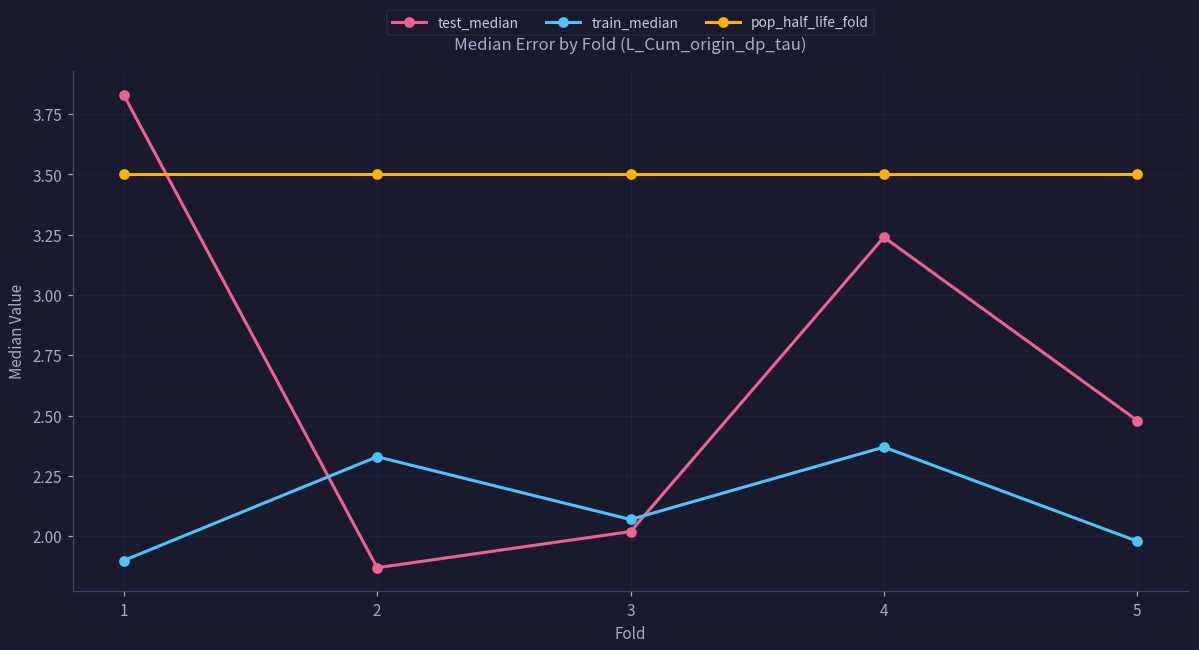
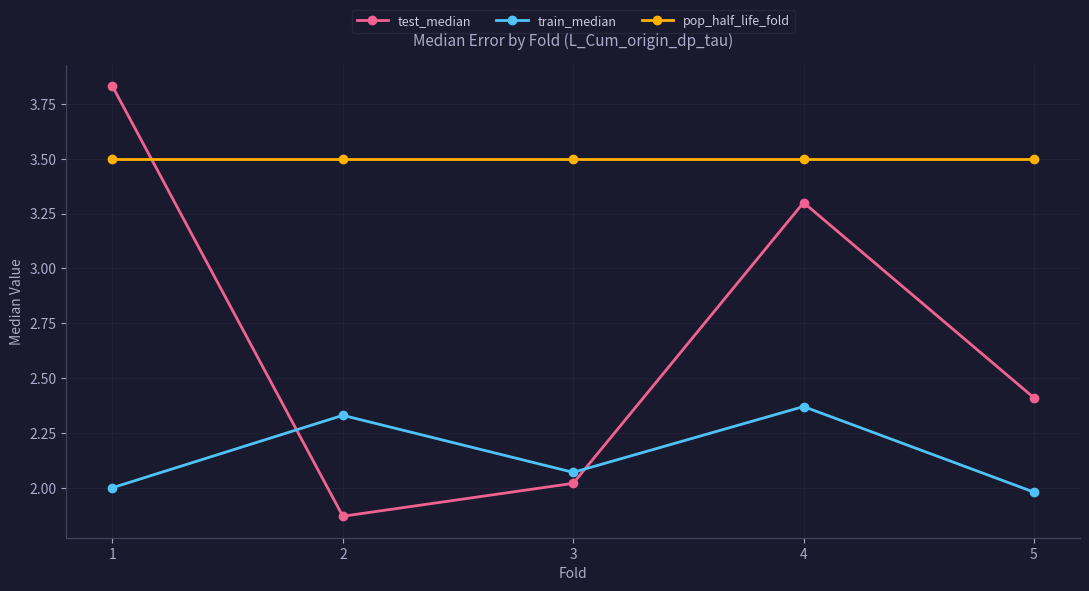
  {
    "test_median": {
      "1": 3.83,
      "2": 1.87,
      "3": 2.02,
-     "4": 3.24,
-     "5": 2.48
+     "4": 3.30,
+     "5": 2.41
    },
    "train_median": {
-     "1": 1.9,
+     "1": 2.0,
      "2": 2.33,
      "3": 2.07,
      "4": 2.37,
      "5": 1.98
    },
    "pop_half_life_fold": {
      "1": 3.50,
      "2": 3.50,
      "3": 3.50,
      "4": 3.50,
      "5": 3.50
    }
  }
